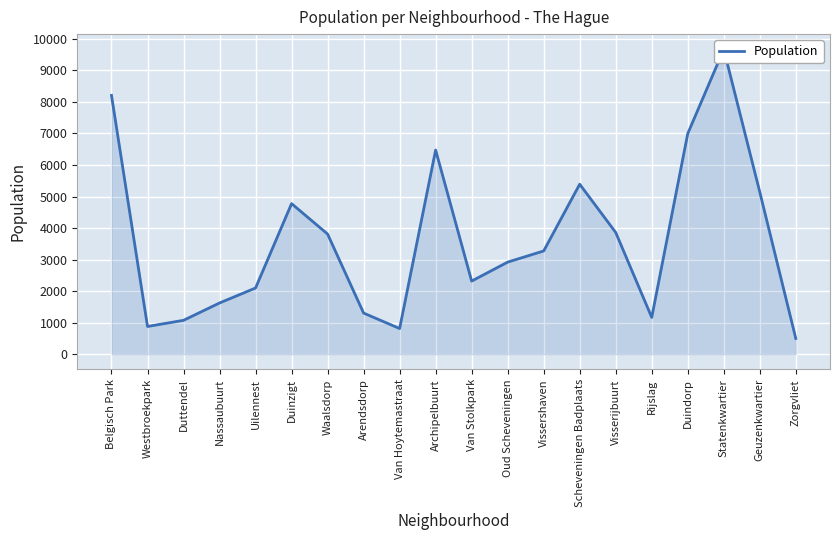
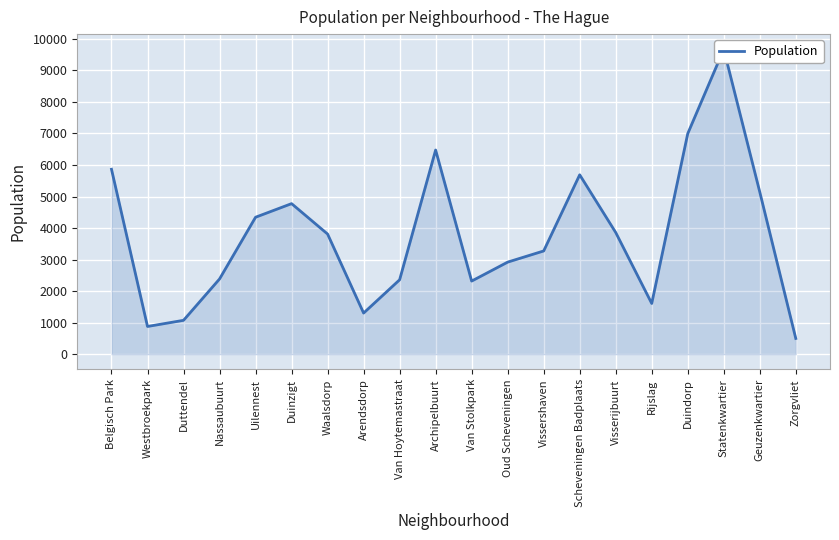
  {
-   "Belgisch Park": 8200,
+   "Belgisch Park": 5900,
    "Westbroekpark": 900,
    "Duttendel": 1100,
-   "Nassaubuurt": 1600,
-   "Uilennest": 2100,
+   "Nassaubuurt": 2400,
+   "Uilennest": 4300,
    "Duinzigt": 4800,
    "Waalsdorp": 3800,
    "Arendsdorp": 1300,
-   "Van Hoytemastraat": 800,
+   "Van Hoytemastraat": 2400,
    "Archipelbuurt": 6500,
    "Van Stolkpark": 2300,
    "Oud Scheveningen": 2900,
    "Vissershaven": 3300,
-   "Scheveningen Badplaats": 5400,
+   "Scheveningen Badplaats": 5700,
    "Visserijbuurt": 3900,
-   "Rijslag": 1200,
+   "Rijslag": 1600,
    "Duindorp": 7000,
    "Geuzenkwartier": 5100,
    "Zorgvliet": 500
  }
